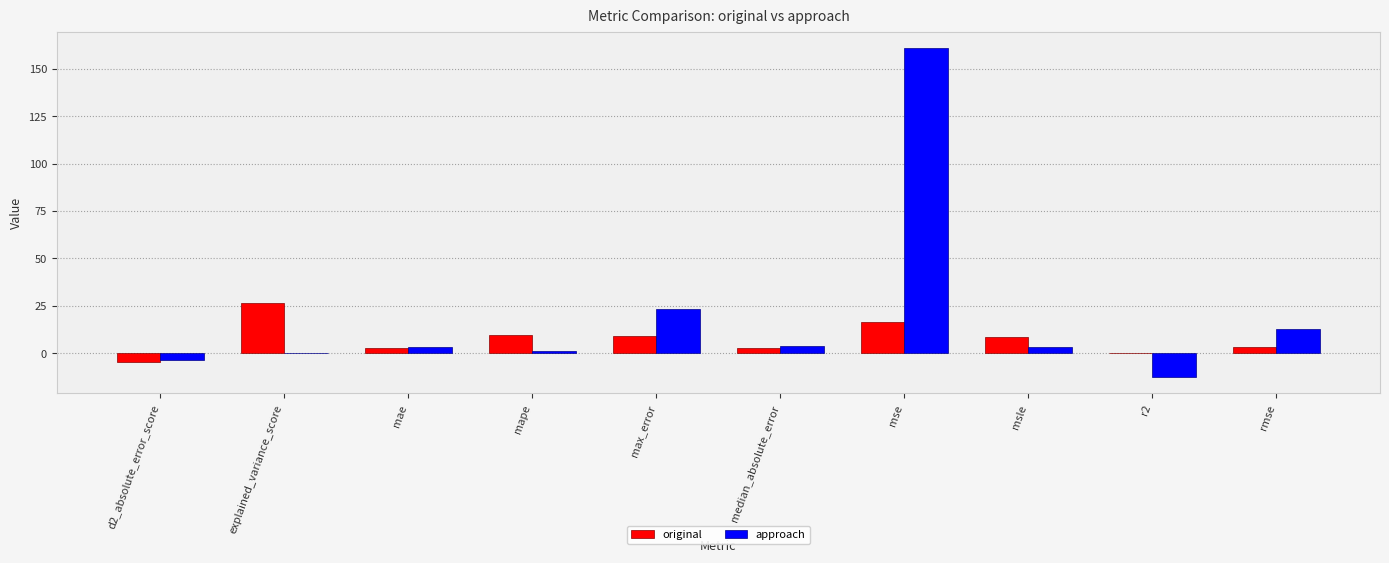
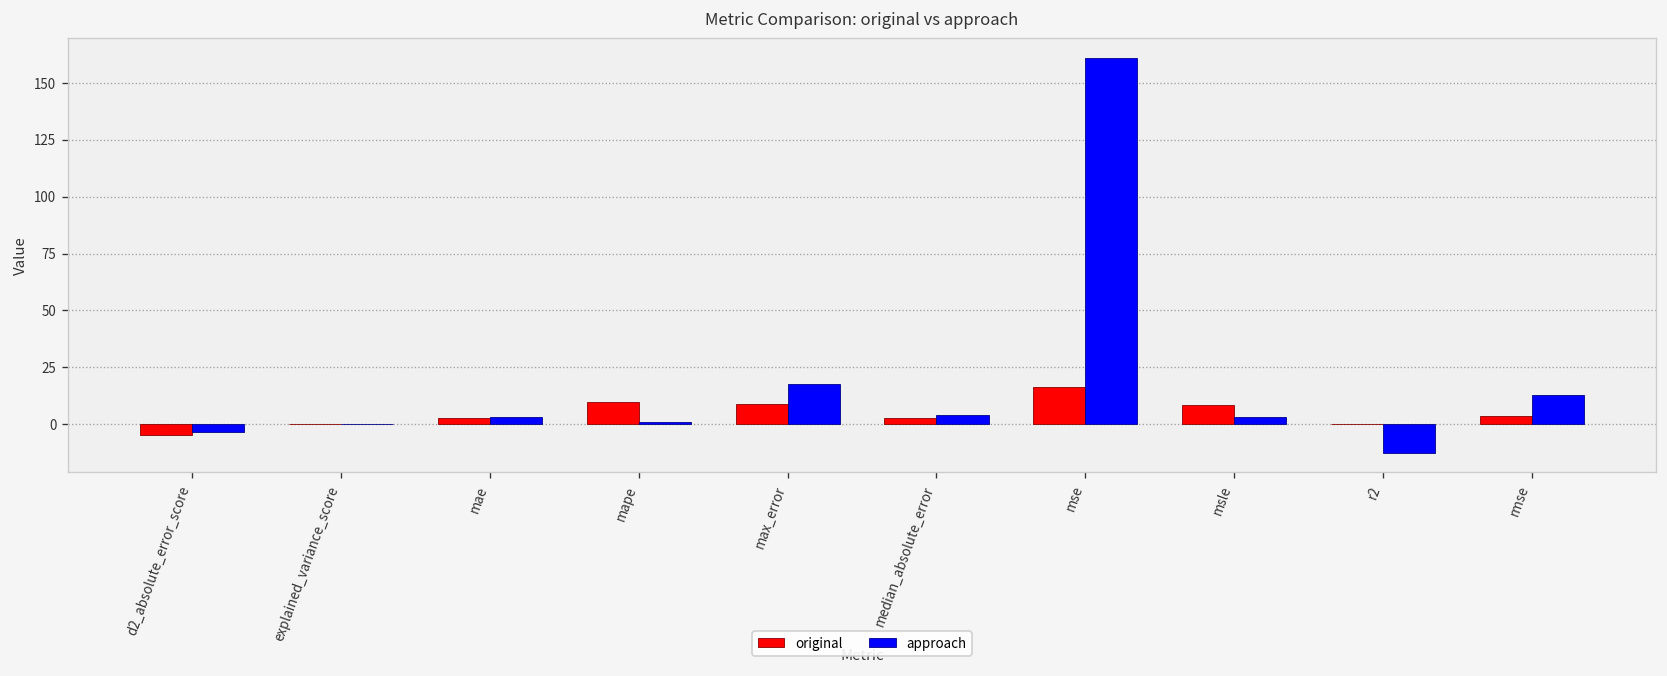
  {
    "original": {
      "d2_absolute_error_score": -5,
-     "explained_variance_score": 26,
+     "explained_variance_score": 0,
      "mae": 3,
      "mape": 10,
      "max_error": 9,
      "median_absolute_error": 3,
      "mse": 16,
      "msle": 8,
      "rmse": 3
    },
    "approach": {
      "d2_absolute_error_score": -4,
      "mae": 3,
-     "max_error": 23,
+     "max_error": 18,
      "median_absolute_error": 4,
      "mse": 161,
      "msle": 3,
      "r2": -13,
      "rmse": 13
    }
  }
